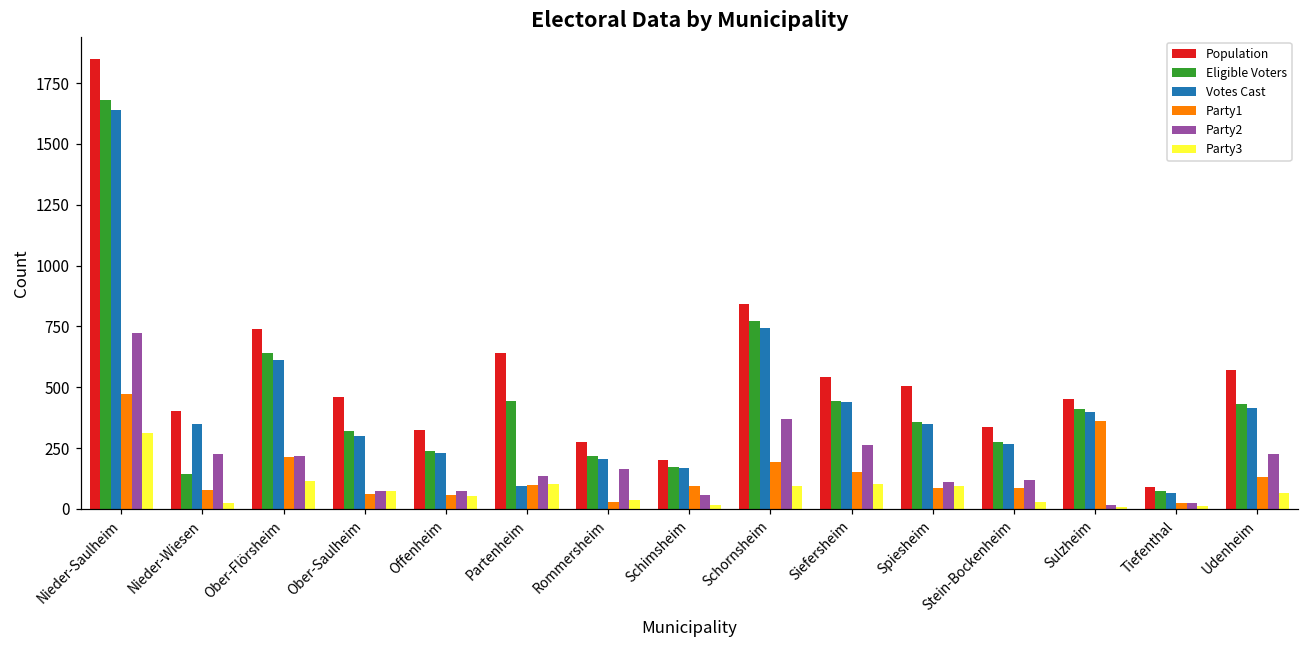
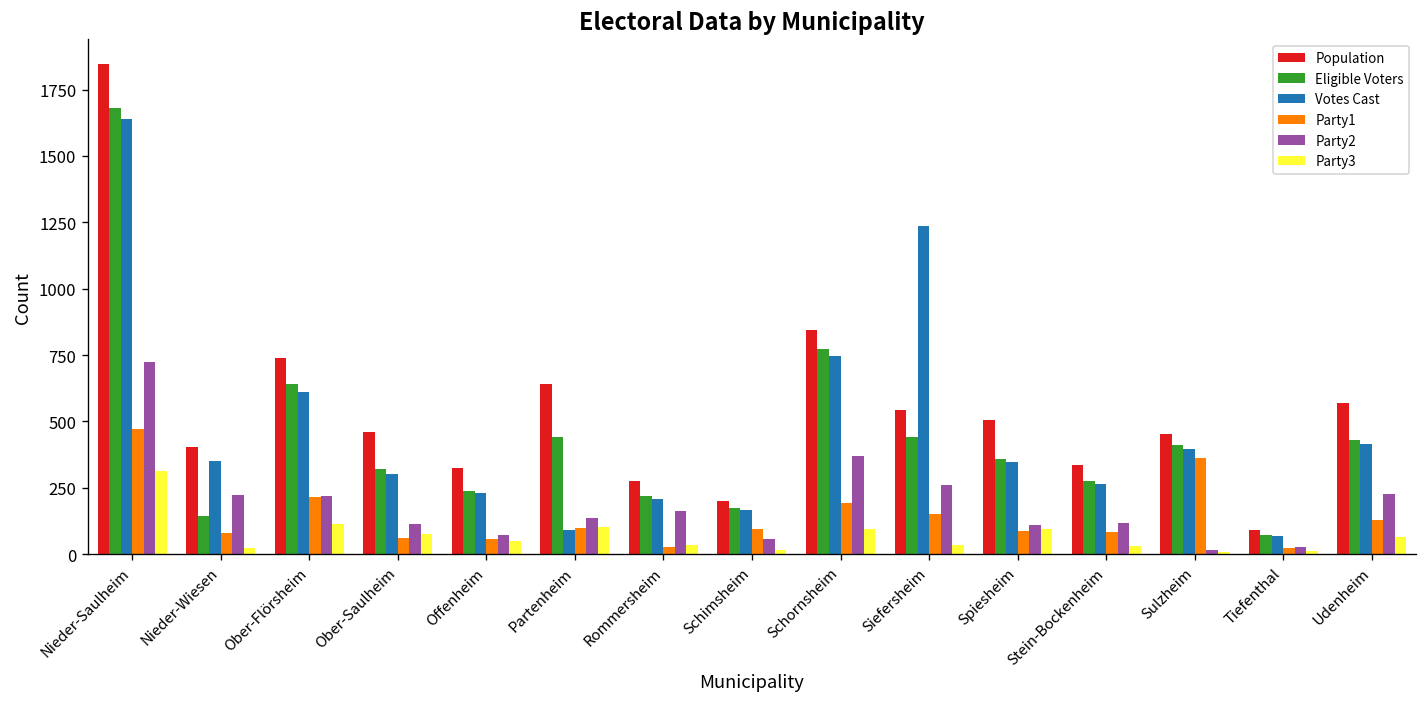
  {
    "Population": {
      "Nieder-Saulheim": 1850,
      "Nieder-Wiesen": 400,
      "Ober-Flörsheim": 740,
      "Ober-Saulheim": 460,
      "Offenheim": 330,
      "Partenheim": 640,
      "Rommersheim": 280,
      "Schimsheim": 200,
      "Schornsheim": 840,
      "Siefersheim": 540,
      "Spiesheim": 510,
      "Stein-Bockenheim": 340,
      "Sulzheim": 450,
      "Tiefenthal": 90,
      "Udenheim": 570
    },
    "Eligible Voters": {
      "Nieder-Saulheim": 1680,
      "Nieder-Wiesen": 140,
      "Ober-Flörsheim": 640,
      "Ober-Saulheim": 320,
      "Offenheim": 240,
      "Partenheim": 440,
      "Rommersheim": 220,
      "Schimsheim": 170,
      "Schornsheim": 770,
      "Siefersheim": 440,
      "Spiesheim": 360,
      "Stein-Bockenheim": 270,
      "Sulzheim": 410,
      "Tiefenthal": 70,
      "Udenheim": 430
    },
    "Votes Cast": {
      "Nieder-Saulheim": 1640,
      "Nieder-Wiesen": 350,
      "Ober-Flörsheim": 610,
      "Ober-Saulheim": 300,
      "Offenheim": 230,
      "Partenheim": 90,
      "Rommersheim": 210,
      "Schimsheim": 170,
      "Schornsheim": 750,
-     "Siefersheim": 440,
+     "Siefersheim": 1240,
      "Spiesheim": 350,
      "Stein-Bockenheim": 270,
      "Sulzheim": 400,
      "Tiefenthal": 70,
      "Udenheim": 420
    },
    "Party1": {
      "Nieder-Saulheim": 470,
      "Nieder-Wiesen": 80,
      "Ober-Flörsheim": 210,
      "Ober-Saulheim": 60,
      "Offenheim": 60,
      "Partenheim": 100,
      "Rommersheim": 30,
      "Schimsheim": 90,
      "Schornsheim": 190,
      "Siefersheim": 150,
      "Spiesheim": 90,
      "Stein-Bockenheim": 90,
      "Sulzheim": 360,
      "Tiefenthal": 20,
      "Udenheim": 130
    },
    "Party2": {
      "Nieder-Saulheim": 720,
      "Nieder-Wiesen": 220,
      "Ober-Flörsheim": 220,
-     "Ober-Saulheim": 70,
+     "Ober-Saulheim": 110,
      "Offenheim": 70,
      "Partenheim": 140,
      "Rommersheim": 160,
      "Schimsheim": 60,
      "Schornsheim": 370,
      "Siefersheim": 260,
      "Spiesheim": 110,
      "Stein-Bockenheim": 120,
      "Sulzheim": 20,
      "Tiefenthal": 30,
      "Udenheim": 230
    },
    "Party3": {
      "Nieder-Saulheim": 310,
      "Nieder-Wiesen": 20,
      "Ober-Flörsheim": 110,
      "Ober-Saulheim": 80,
      "Offenheim": 50,
      "Partenheim": 100,
      "Rommersheim": 40,
      "Schimsheim": 20,
      "Schornsheim": 100,
-     "Siefersheim": 100,
+     "Siefersheim": 40,
      "Spiesheim": 90,
      "Stein-Bockenheim": 30,
      "Tiefenthal": 10,
      "Udenheim": 70
    }
  }
